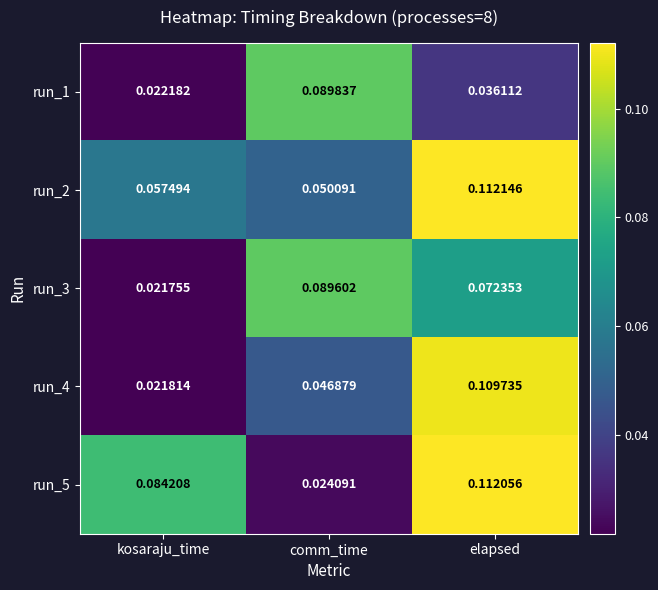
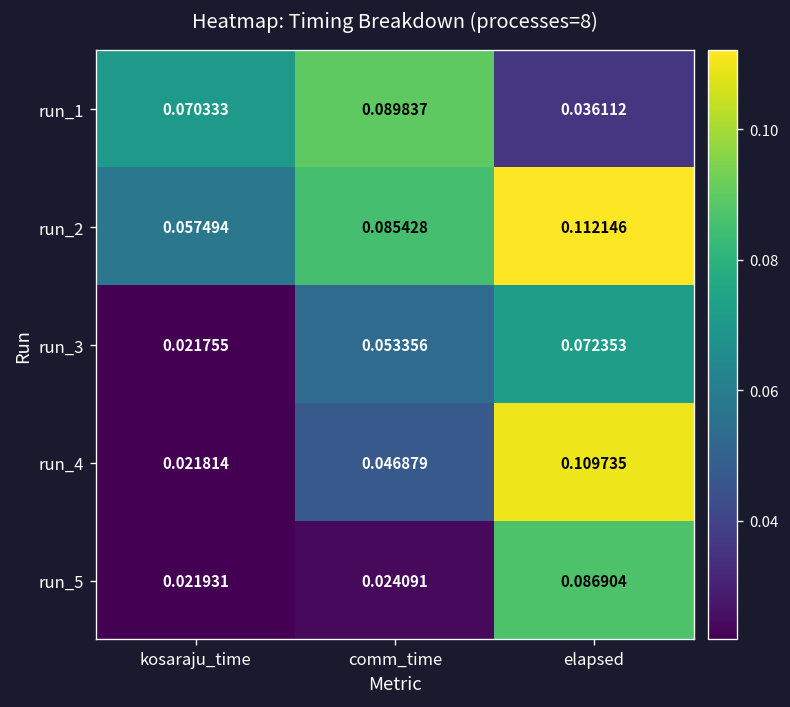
  {
    "run_1": {
-     "kosaraju_time": 0.022182,
+     "kosaraju_time": 0.070333,
      "comm_time": 0.089837,
      "elapsed": 0.036112
    },
    "run_2": {
      "kosaraju_time": 0.057494,
-     "comm_time": 0.050091,
+     "comm_time": 0.085428,
      "elapsed": 0.112146
    },
    "run_3": {
      "kosaraju_time": 0.021755,
-     "comm_time": 0.089602,
+     "comm_time": 0.053356,
      "elapsed": 0.072353
    },
    "run_4": {
      "kosaraju_time": 0.021814,
      "comm_time": 0.046879,
      "elapsed": 0.109735
    },
    "run_5": {
-     "kosaraju_time": 0.084208,
+     "kosaraju_time": 0.021931,
      "comm_time": 0.024091,
-     "elapsed": 0.112056
+     "elapsed": 0.086904
    }
  }
